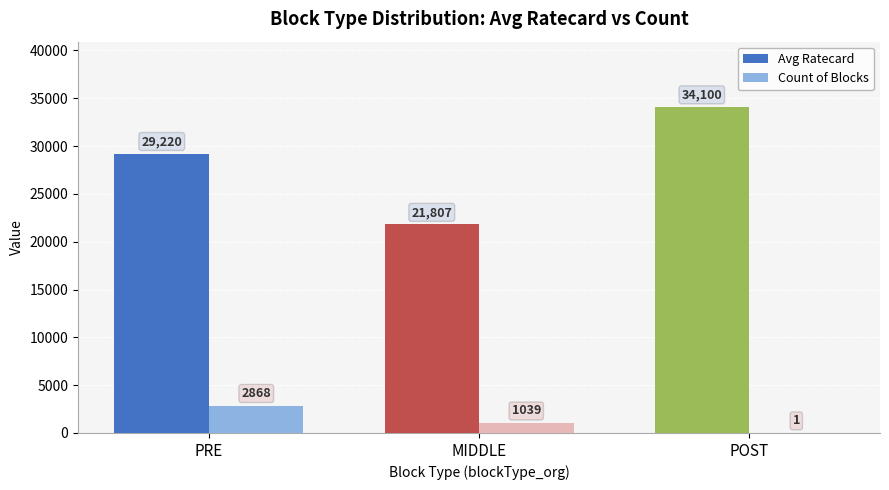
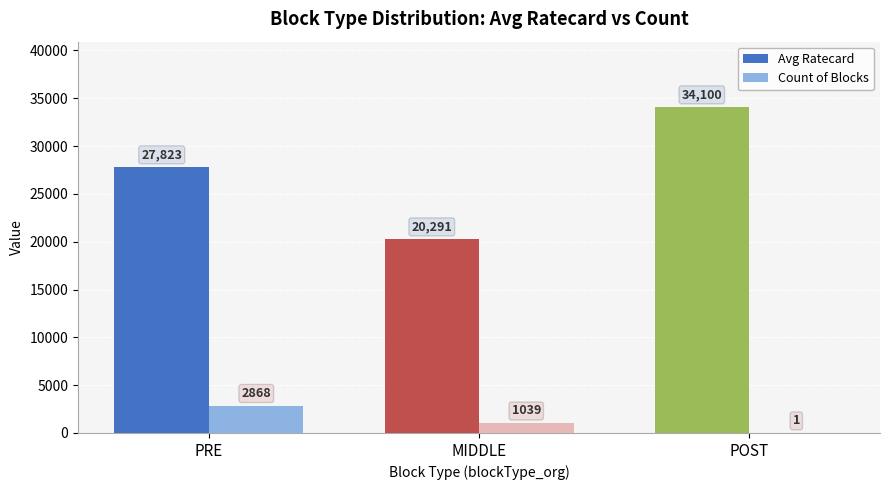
  {
    "Avg Ratecard": {
-     "PRE": "29,220",
-     "MIDDLE": "21,807"
+     "PRE": "27,823",
+     "MIDDLE": "20,291"
    }
  }
